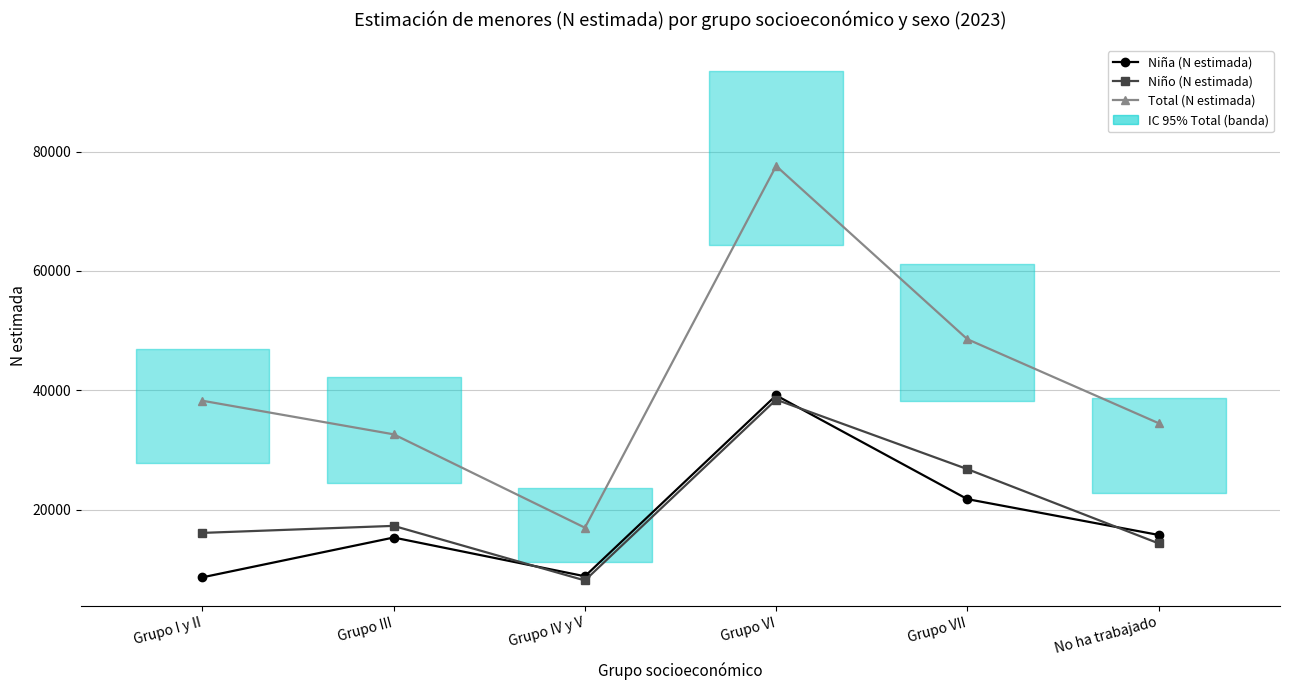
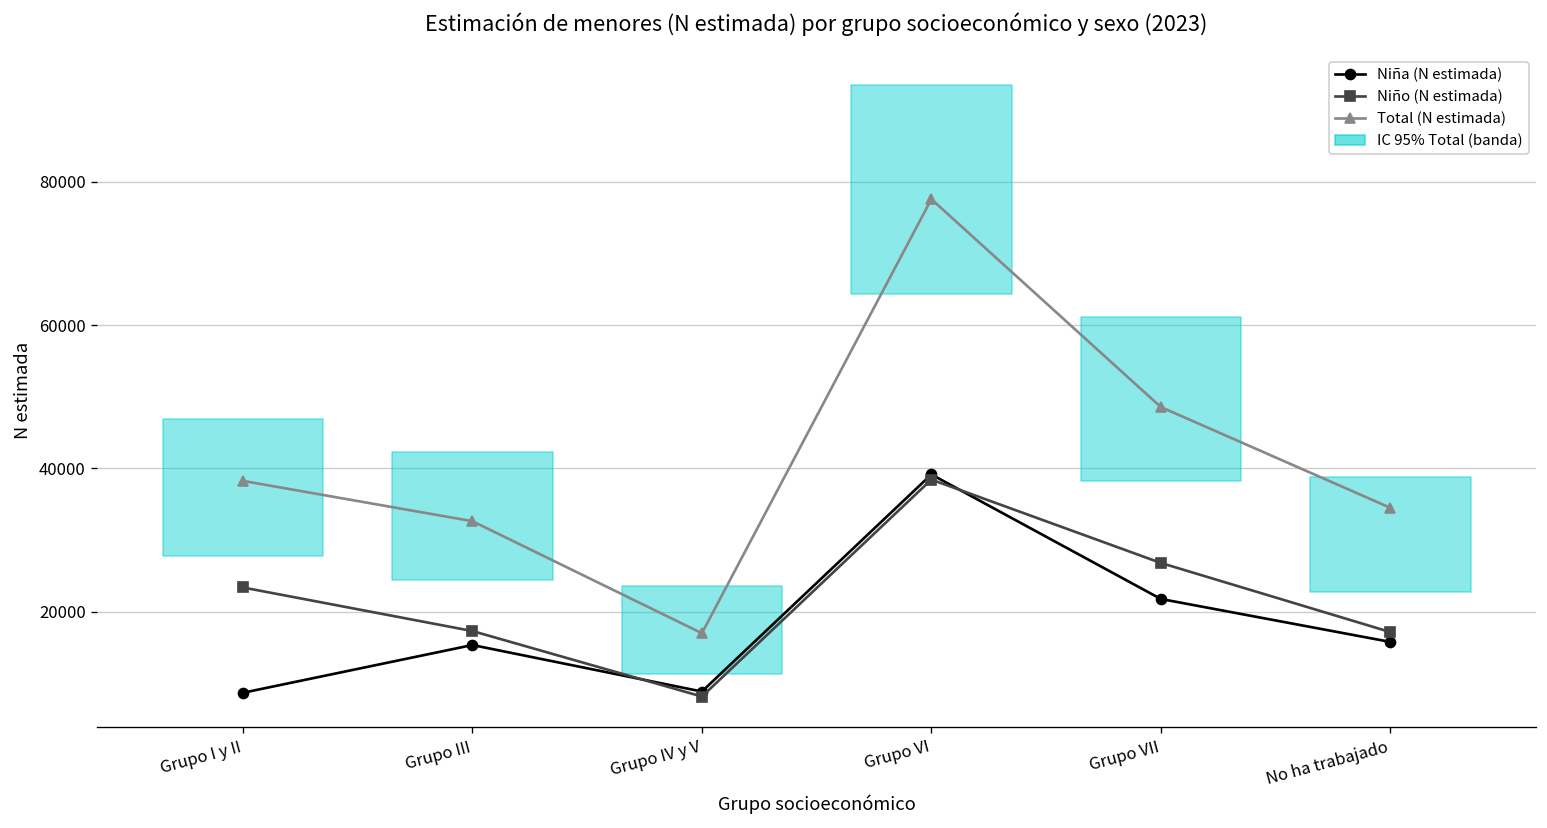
  {
    "Niña (N estimada)": {
      "Grupo I y II": 9000,
      "Grupo III": 15000,
      "Grupo IV y V": 9000,
      "Grupo VI": 39000,
      "Grupo VII": 22000,
      "No ha trabajado": 16000
    },
    "Niño (N estimada)": {
-     "Grupo I y II": 16000,
+     "Grupo I y II": 23000,
      "Grupo III": 17000,
      "Grupo IV y V": 8000,
      "Grupo VI": 38000,
      "Grupo VII": 27000,
-     "No ha trabajado": 14000
+     "No ha trabajado": 17000
    },
    "Total (N estimada)": {
      "Grupo I y II": 38000,
      "Grupo III": 33000,
      "Grupo IV y V": 17000,
      "Grupo VI": 78000,
      "Grupo VII": 49000,
      "No ha trabajado": 34000
    }
  }
